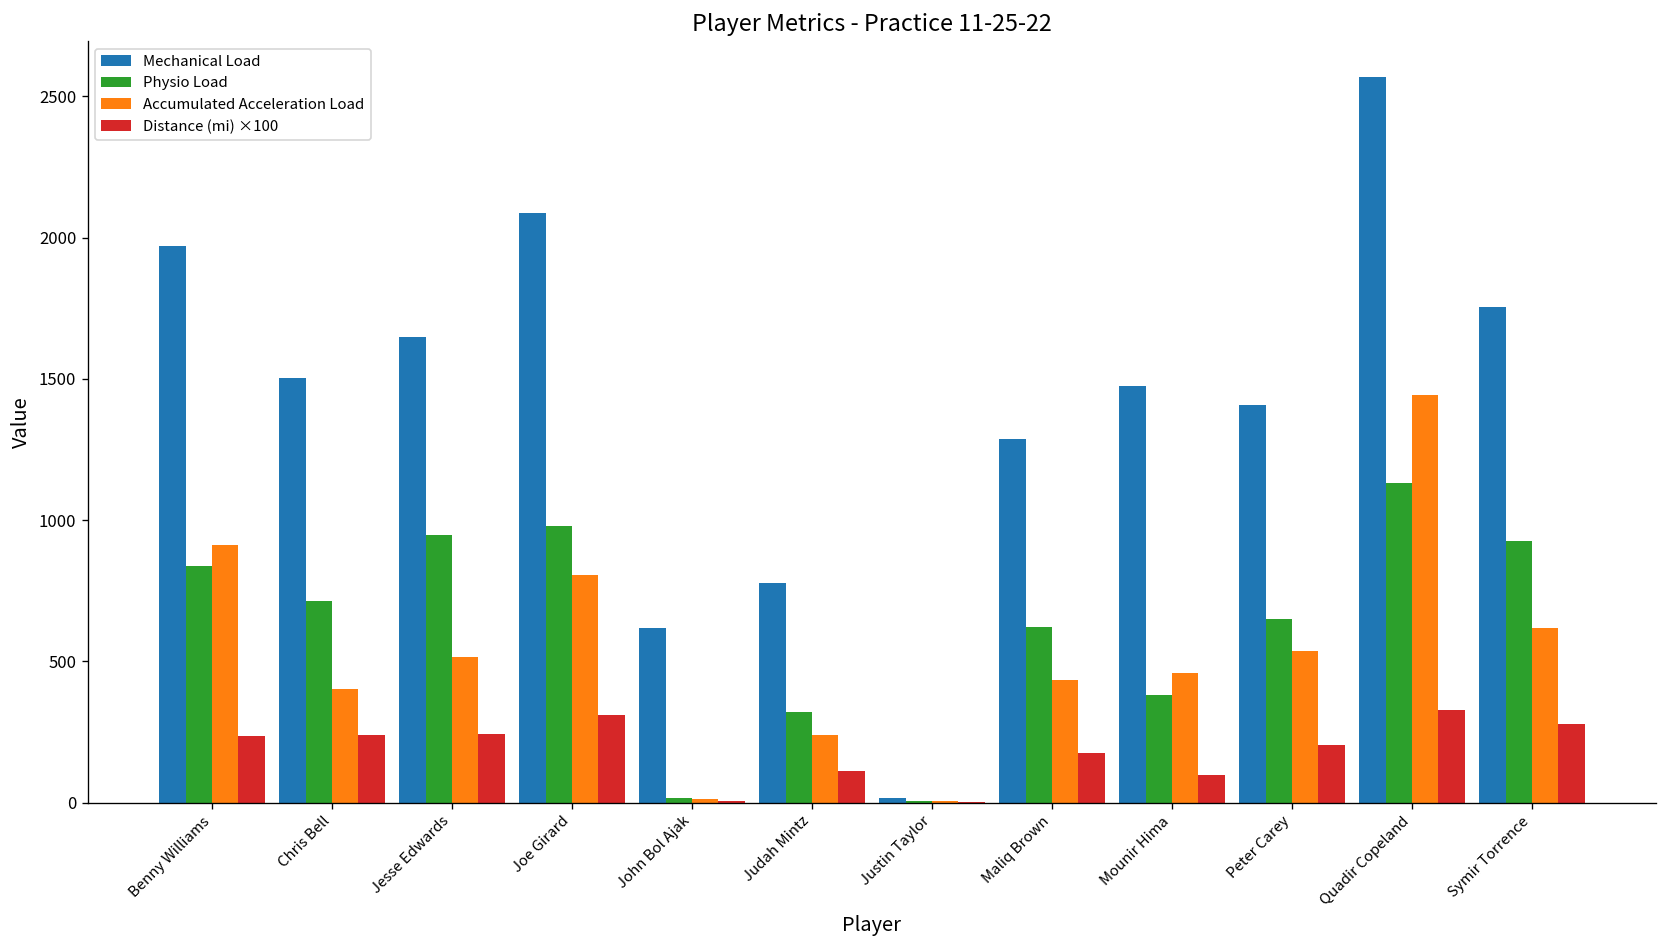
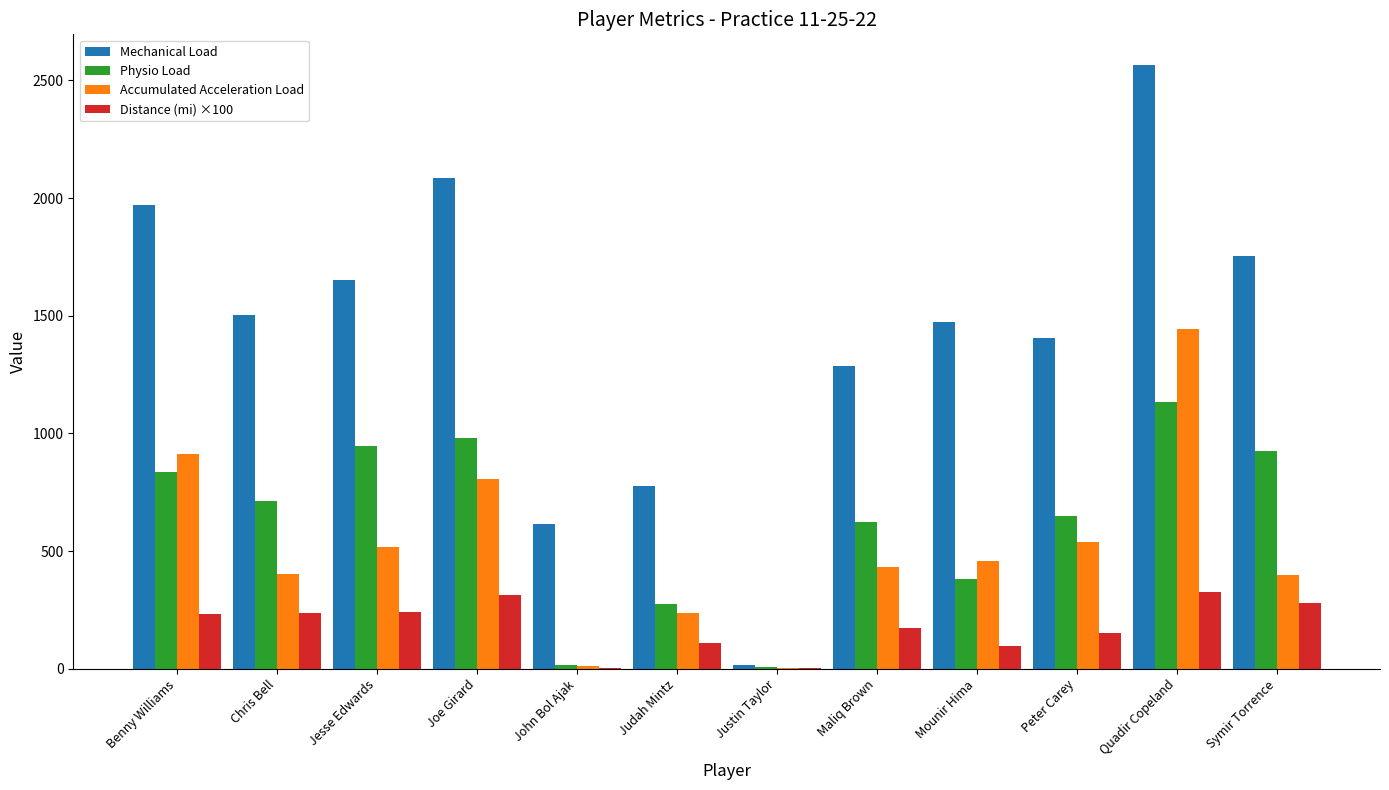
  {
    "Mechanical Load": {
      "Benny Williams": 1970,
      "Chris Bell": 1500,
      "Jesse Edwards": 1650,
      "Joe Girard": 2090,
      "John Bol Ajak": 620,
      "Judah Mintz": 780,
      "Justin Taylor": 20,
      "Maliq Brown": 1290,
      "Mounir Hima": 1470,
      "Peter Carey": 1410,
      "Quadir Copeland": 2570,
      "Symir Torrence": 1750
    },
    "Physio Load": {
      "Benny Williams": 840,
      "Chris Bell": 710,
      "Jesse Edwards": 950,
      "Joe Girard": 980,
      "John Bol Ajak": 10,
-     "Judah Mintz": 320,
+     "Judah Mintz": 280,
      "Maliq Brown": 620,
      "Mounir Hima": 380,
      "Peter Carey": 650,
      "Quadir Copeland": 1130,
      "Symir Torrence": 930
    },
    "Accumulated Acceleration Load": {
      "Benny Williams": 910,
      "Chris Bell": 400,
      "Jesse Edwards": 520,
      "Joe Girard": 810,
      "John Bol Ajak": 10,
      "Judah Mintz": 240,
      "Maliq Brown": 430,
      "Mounir Hima": 460,
      "Peter Carey": 540,
      "Quadir Copeland": 1440,
-     "Symir Torrence": 620
+     "Symir Torrence": 400
    },
    "Distance (mi) ×100": {
      "Benny Williams": 230,
      "Chris Bell": 240,
      "Jesse Edwards": 240,
      "Joe Girard": 310,
      "Judah Mintz": 110,
      "Maliq Brown": 180,
      "Mounir Hima": 100,
-     "Peter Carey": 200,
+     "Peter Carey": 150,
      "Quadir Copeland": 330,
      "Symir Torrence": 280
    }
  }
